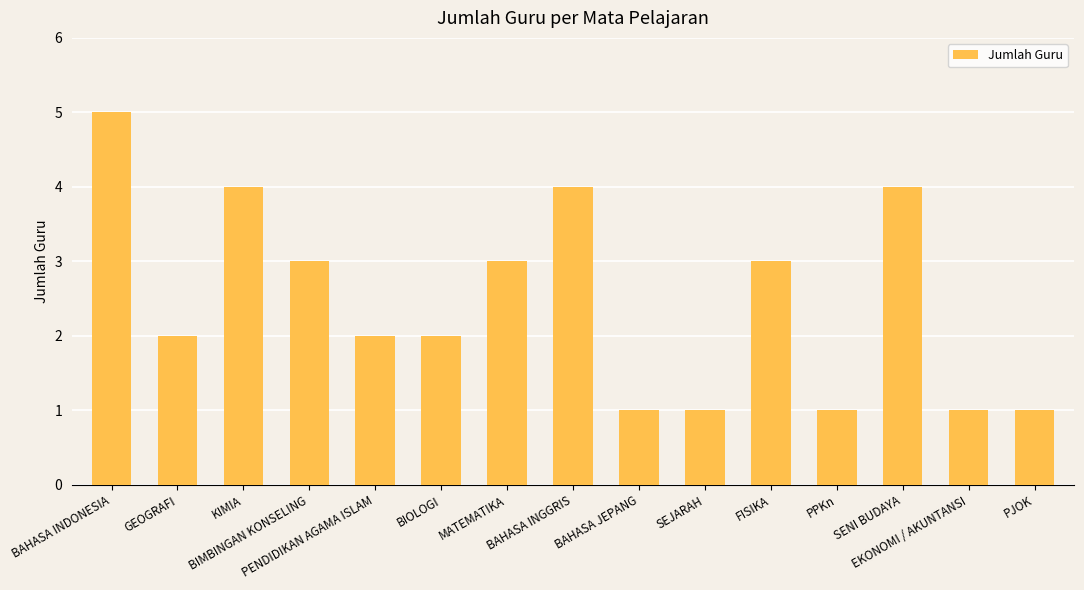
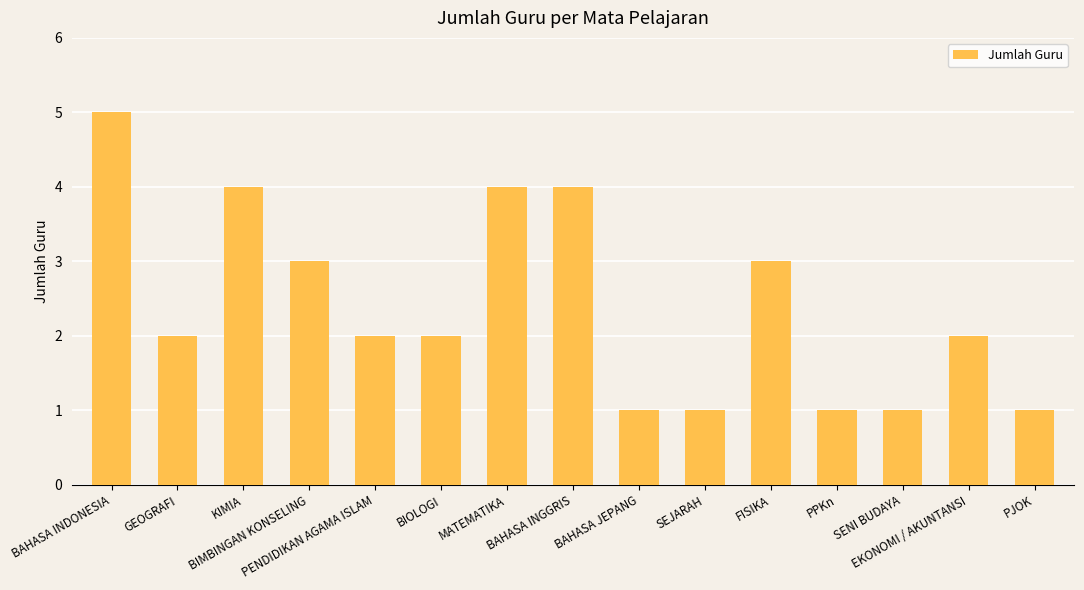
  {
    "BAHASA INDONESIA": 5,
    "GEOGRAFI": 2,
    "KIMIA": 4,
    "BIMBINGAN KONSELING": 3,
    "PENDIDIKAN AGAMA ISLAM": 2,
    "BIOLOGI": 2,
-   "MATEMATIKA": 3,
+   "MATEMATIKA": 4,
    "BAHASA INGGRIS": 4,
    "BAHASA JEPANG": 1,
    "SEJARAH": 1,
    "FISIKA": 3,
    "PPKn": 1,
-   "SENI BUDAYA": 4,
-   "EKONOMI / AKUNTANSI": 1,
+   "SENI BUDAYA": 1,
+   "EKONOMI / AKUNTANSI": 2,
    "PJOK": 1
  }
